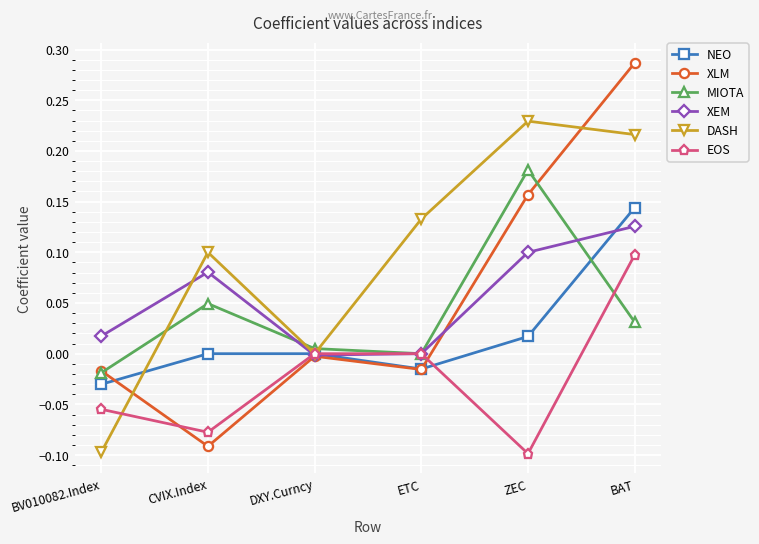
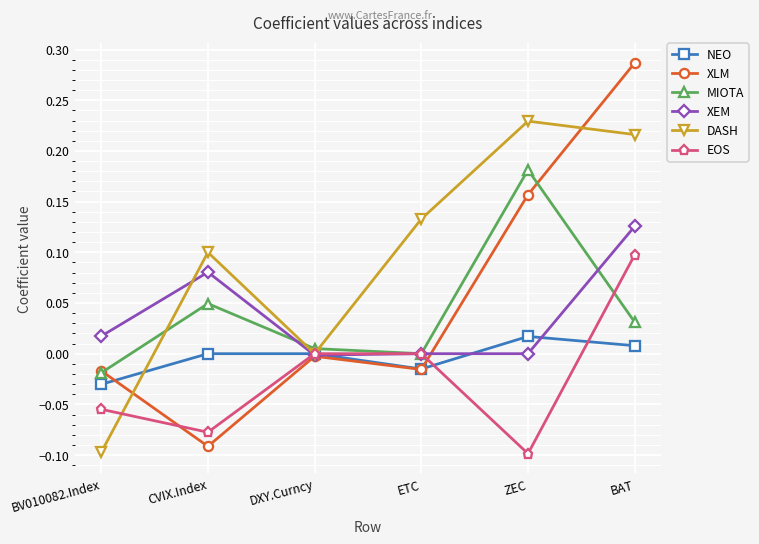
  {
    "NEO": {
      "BV010082.Index": -0.03,
      "CVIX.Index": 0.00,
      "ZEC": 0.02,
-     "BAT": 0.14
+     "BAT": 0.01
    },
    "XLM": {
      "CVIX.Index": -0.09,
      "ZEC": 0.16,
      "BAT": 0.29
    },
    "MIOTA": {
      "CVIX.Index": 0.05,
      "DXY.Curncy": 0.01,
      "ZEC": 0.18,
      "BAT": 0.03
    },
    "XEM": {
      "BV010082.Index": 0.02,
      "CVIX.Index": 0.08,
-     "ZEC": 0.1,
+     "ZEC": 0.0,
      "BAT": 0.13
    },
    "DASH": {
      "BV010082.Index": -0.10,
      "CVIX.Index": 0.10,
      "ETC": 0.13,
      "ZEC": 0.23,
      "BAT": 0.22
    },
    "EOS": {
      "BV010082.Index": -0.05,
      "CVIX.Index": -0.08,
      "ZEC": -0.10,
      "BAT": 0.10
    }
  }
